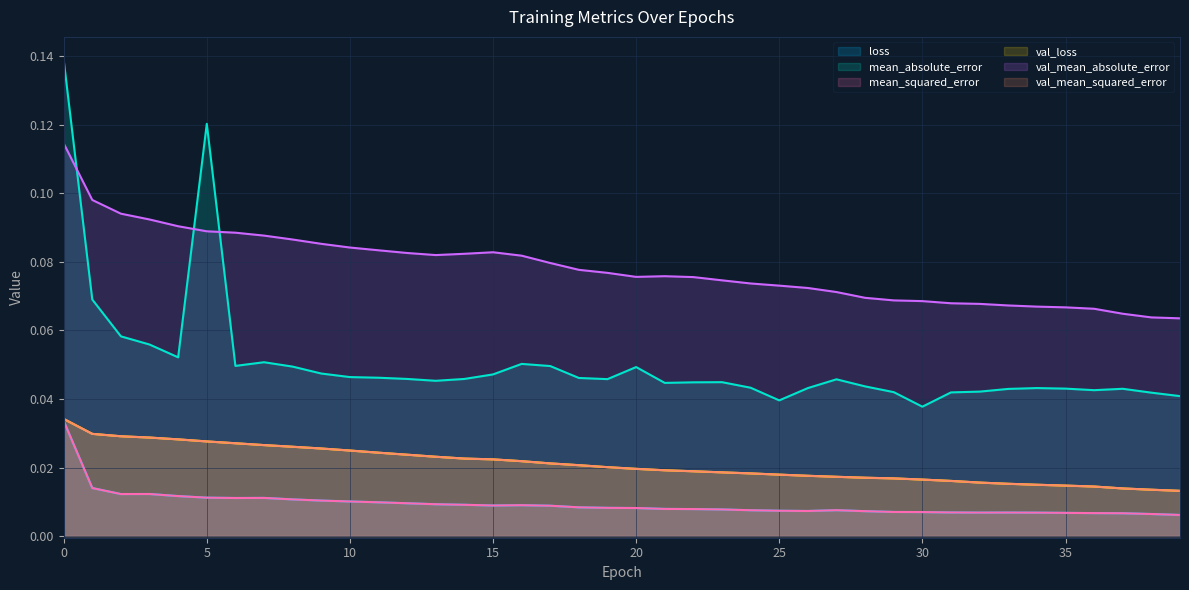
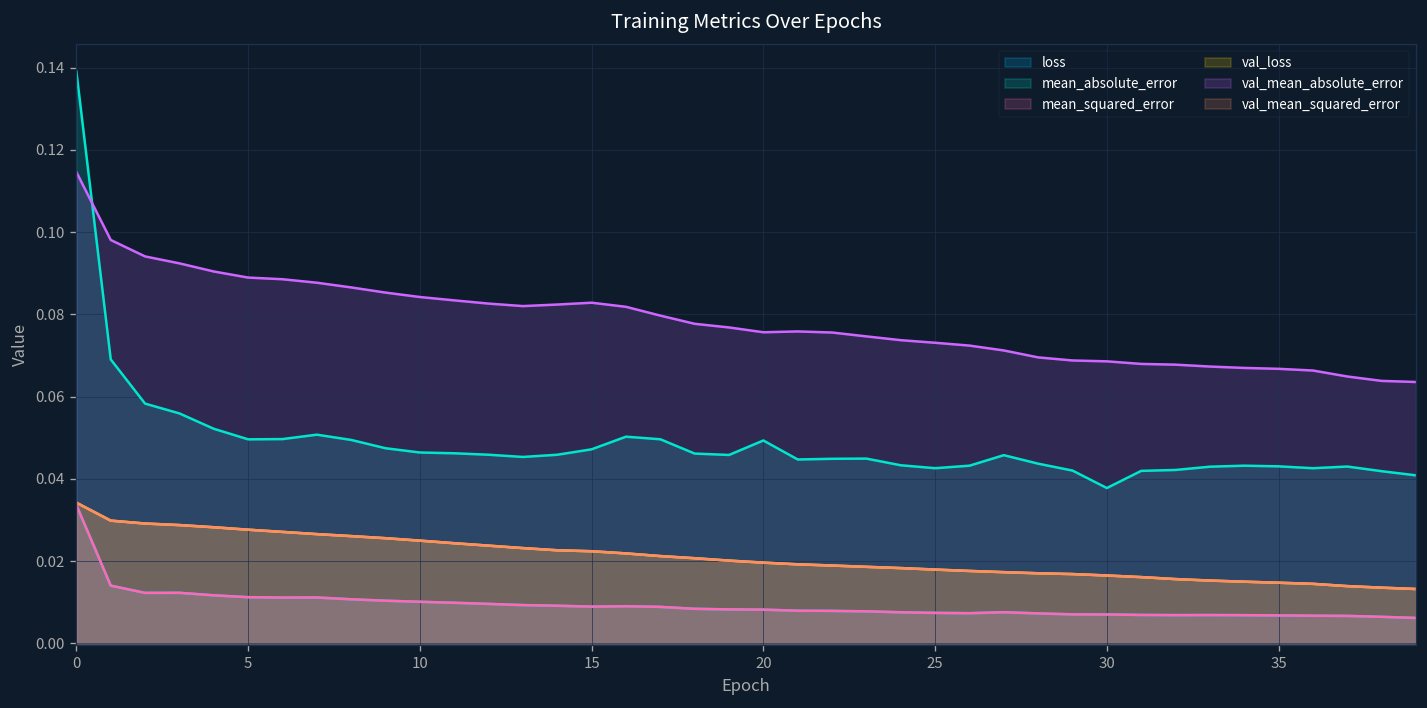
  {
    "mean_absolute_error": {
      "0": 0.139,
-     "5": 0.120,
+     "5": 0.050,
      "10": 0.046,
      "15": 0.047,
      "20": 0.049,
-     "25": 0.040,
+     "25": 0.043,
      "30": 0.038,
      "35": 0.043
    }
  }
